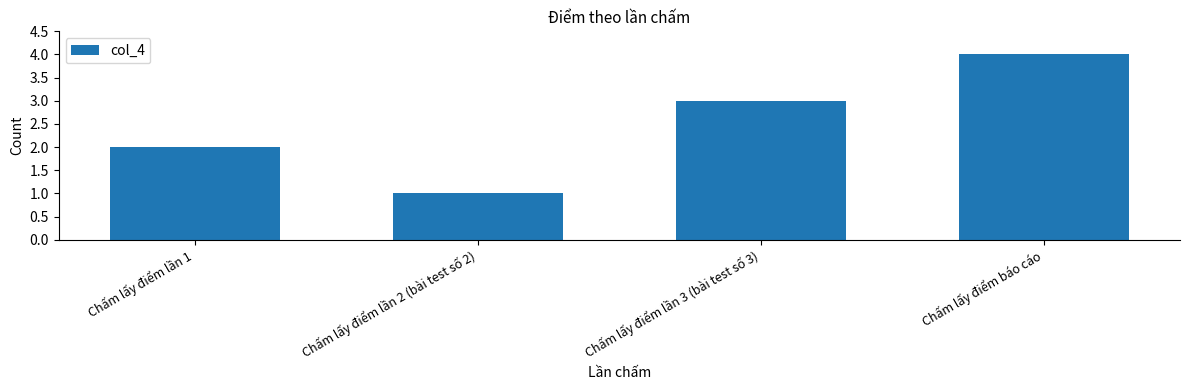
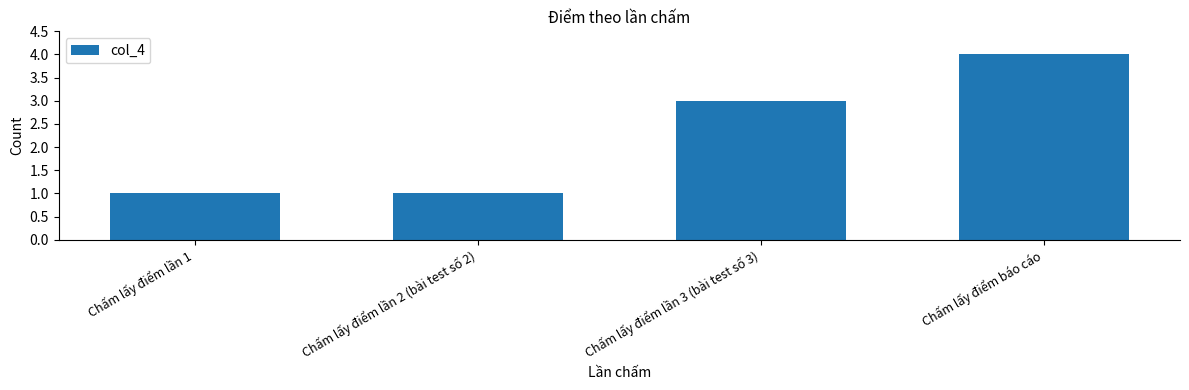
  {
-   "Chấm lấy điểm lần 1": 2,
+   "Chấm lấy điểm lần 1": 1,
    "Chấm lấy điểm lần 2 (bài test số 2)": 1,
    "Chấm lấy điểm lần 3 (bài test số 3)": 3,
    "Chấm lấy điểm báo cáo": 4
  }
